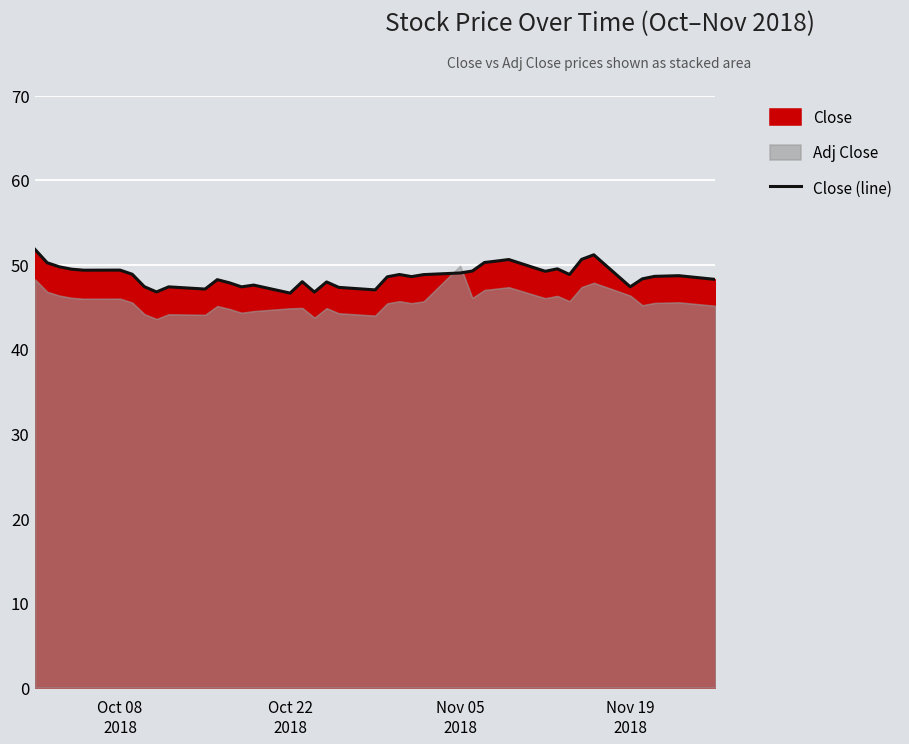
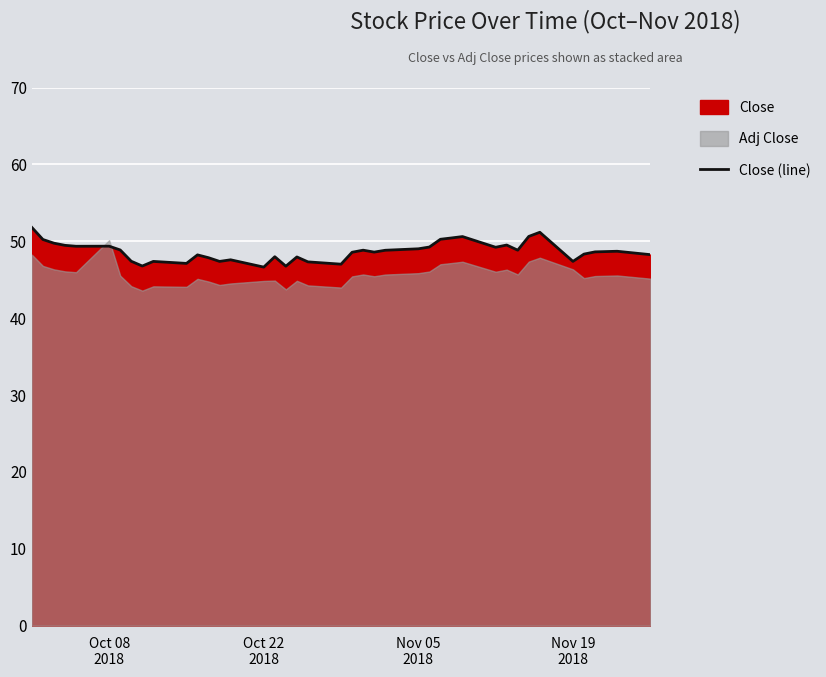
  {
    "Close": {
      "Oct 08 2018": 49,
      "Oct 22 2018": 47,
      "Nov 05 2018": 49,
      "Nov 19 2018": 47
    },
    "Adj Close": {
-     "Oct 08 2018": 46,
+     "Oct 08 2018": 50,
      "Oct 22 2018": 45,
-     "Nov 05 2018": 50,
+     "Nov 05 2018": 46,
      "Nov 19 2018": 46
    }
  }
